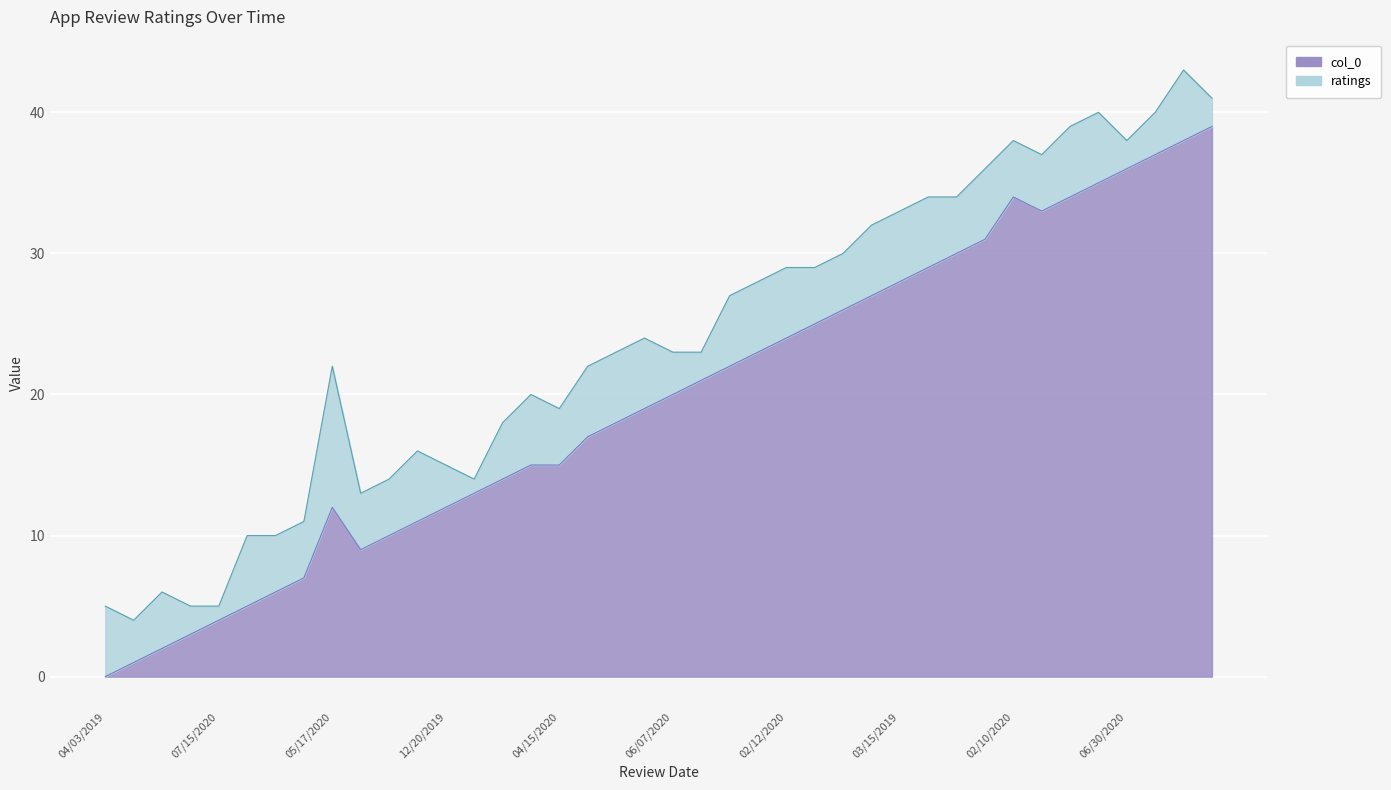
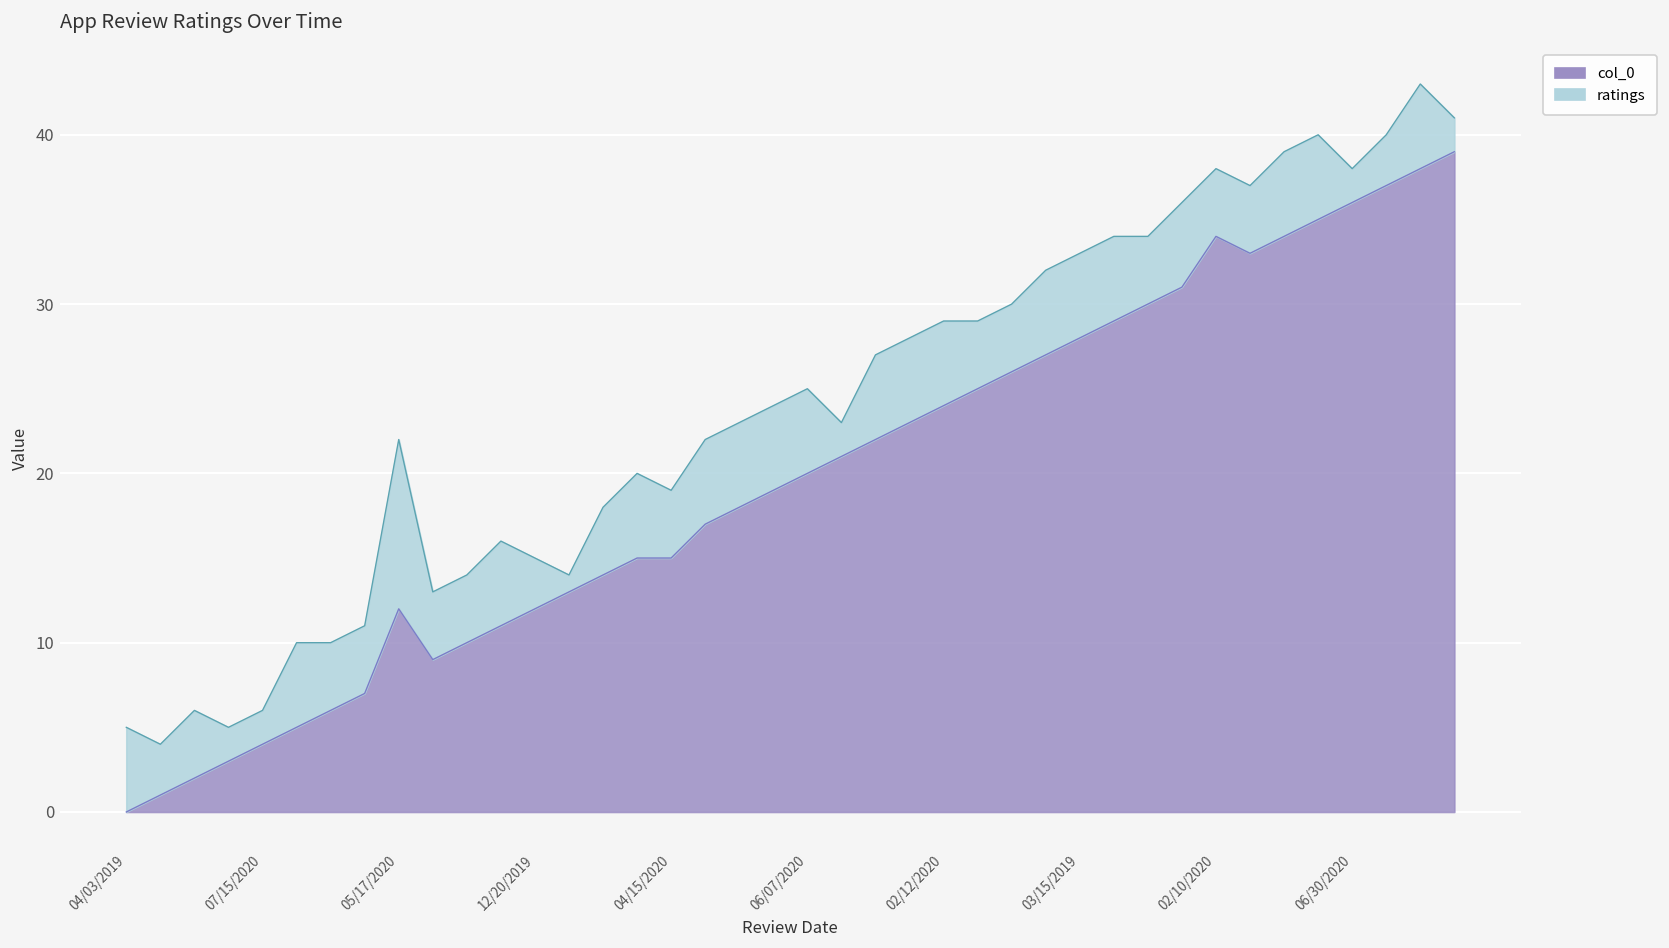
  {
    "col_0": {
      "04/03/2019": 0,
      "07/15/2020": 4,
      "05/17/2020": 12,
      "12/20/2019": 12,
      "04/15/2020": 15,
      "06/07/2020": 20,
      "02/12/2020": 24,
      "03/15/2019": 28,
      "02/10/2020": 34,
      "06/30/2020": 36
    },
    "ratings": {
      "04/03/2019": 5,
-     "07/15/2020": 1,
+     "07/15/2020": 2,
      "05/17/2020": 10,
      "12/20/2019": 3,
      "04/15/2020": 4,
-     "06/07/2020": 3,
+     "06/07/2020": 5,
      "02/12/2020": 5,
      "03/15/2019": 5,
      "02/10/2020": 4,
      "06/30/2020": 2
    }
  }
